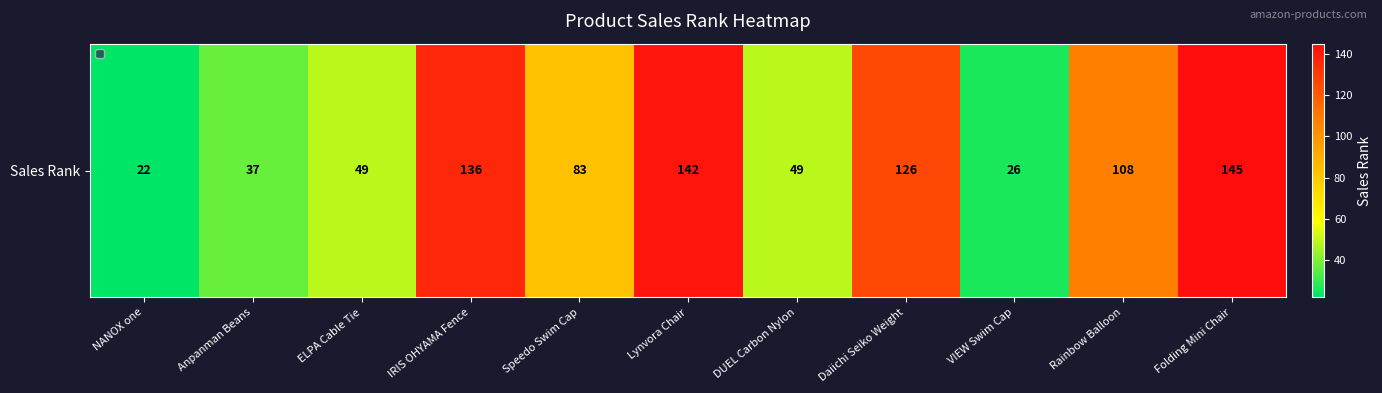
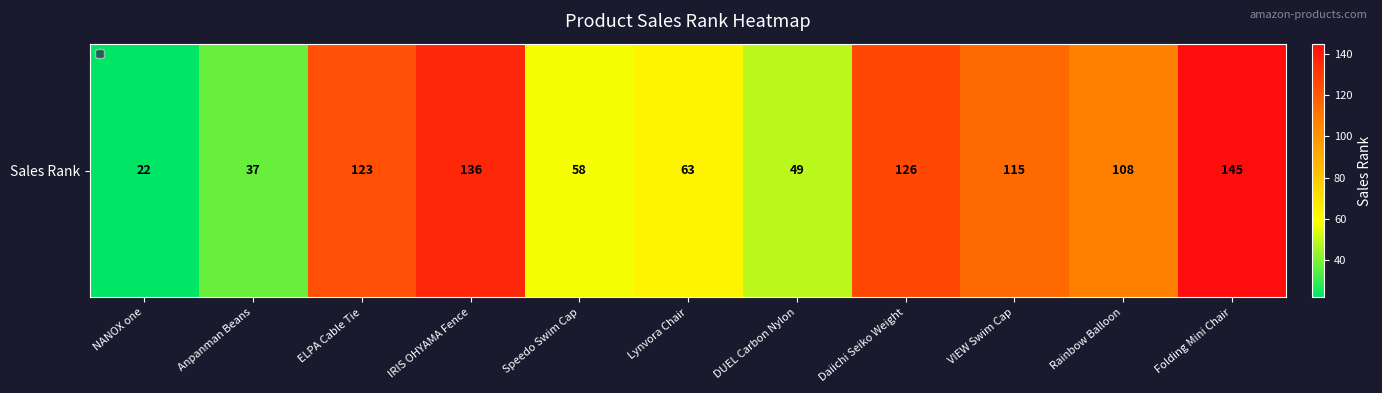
  {
    "Sales Rank": {
      "NANOX one": 22,
      "Anpanman Beans": 37,
-     "ELPA Cable Tie": 49,
+     "ELPA Cable Tie": 123,
      "IRIS OHYAMA Fence": 136,
-     "Speedo Swim Cap": 83,
-     "Lynvora Chair": 142,
+     "Speedo Swim Cap": 58,
+     "Lynvora Chair": 63,
      "DUEL Carbon Nylon": 49,
      "Daiichi Seiko Weight": 126,
-     "VIEW Swim Cap": 26,
+     "VIEW Swim Cap": 115,
      "Rainbow Balloon": 108,
      "Folding Mini Chair": 145
    }
  }
